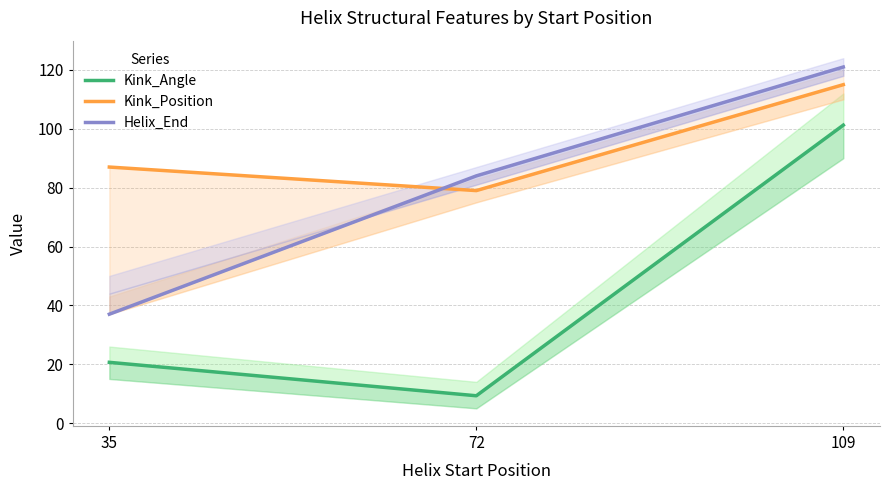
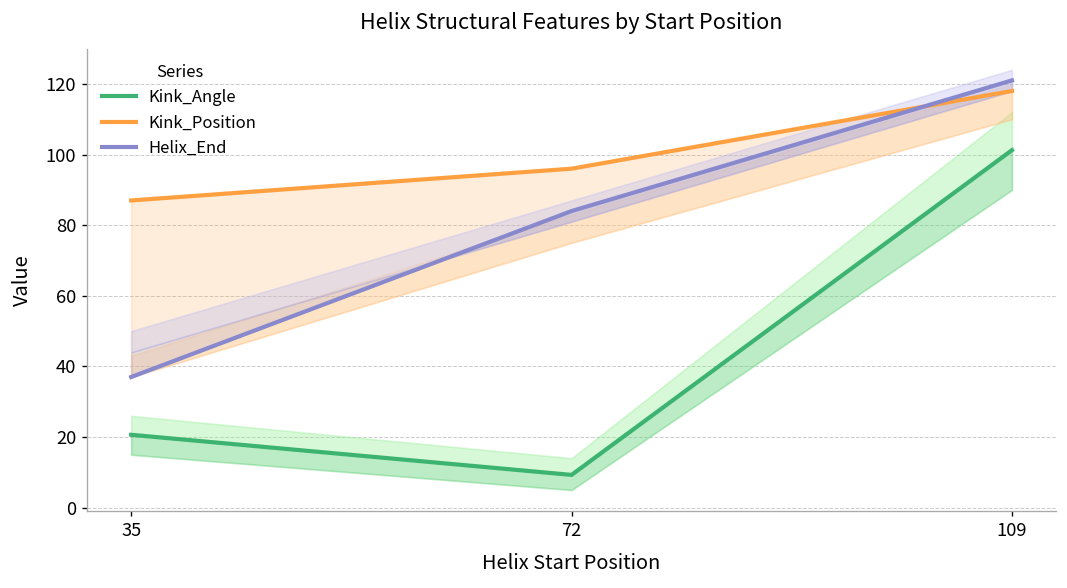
  {
    "Kink_Angle": {
      "35": 21,
      "72": 9,
      "109": 101
    },
    "Kink_Position": {
      "35": 87,
-     "72": 79,
-     "109": 115
+     "72": 96,
+     "109": 118
    }
  }
